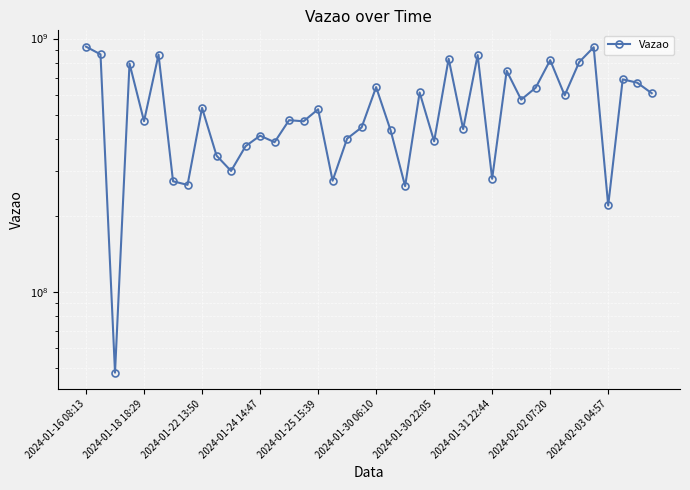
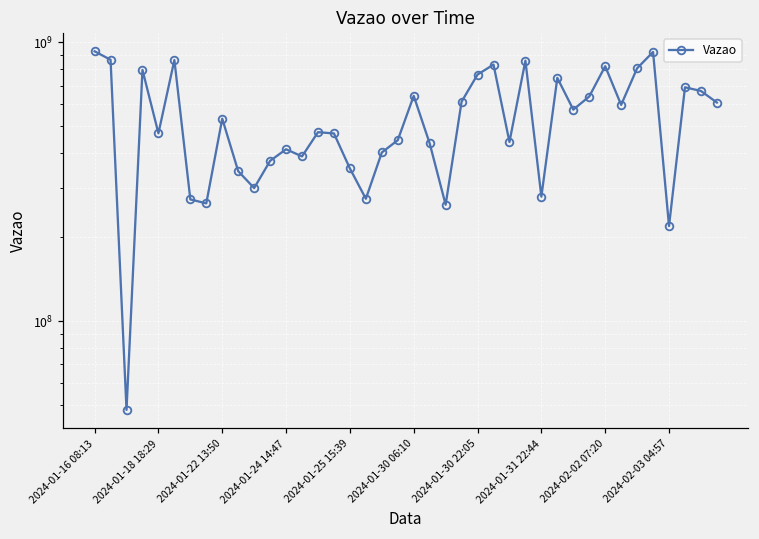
  {
    "2024-01-16 08:13": 930000000,
    "2024-01-18 18:29": 470000000,
    "2024-01-22 13:50": 530000000,
    "2024-01-24 14:47": 410000000,
-   "2024-01-25 15:39": 530000000,
+   "2024-01-25 15:39": 350000000,
    "2024-01-30 06:10": 640000000,
-   "2024-01-30 22:05": 390000000,
+   "2024-01-30 22:05": 770000000,
    "2024-01-31 22:44": 280000000,
    "2024-02-02 07:20": 820000000,
    "2024-02-03 04:57": 220000000
  }
